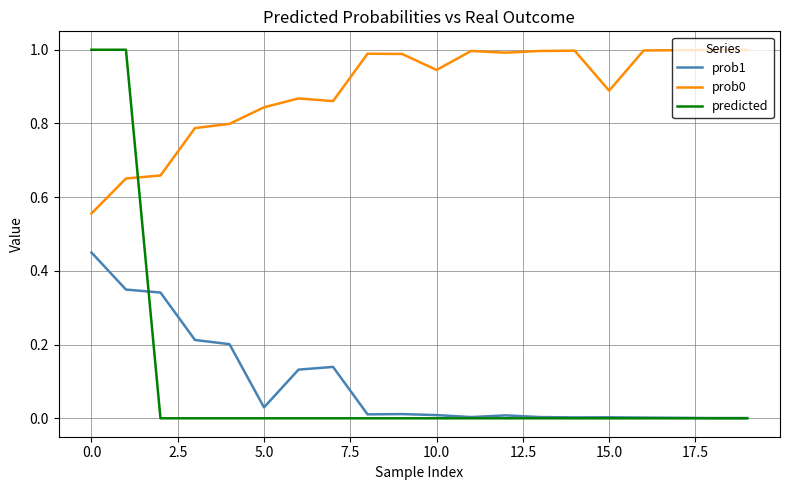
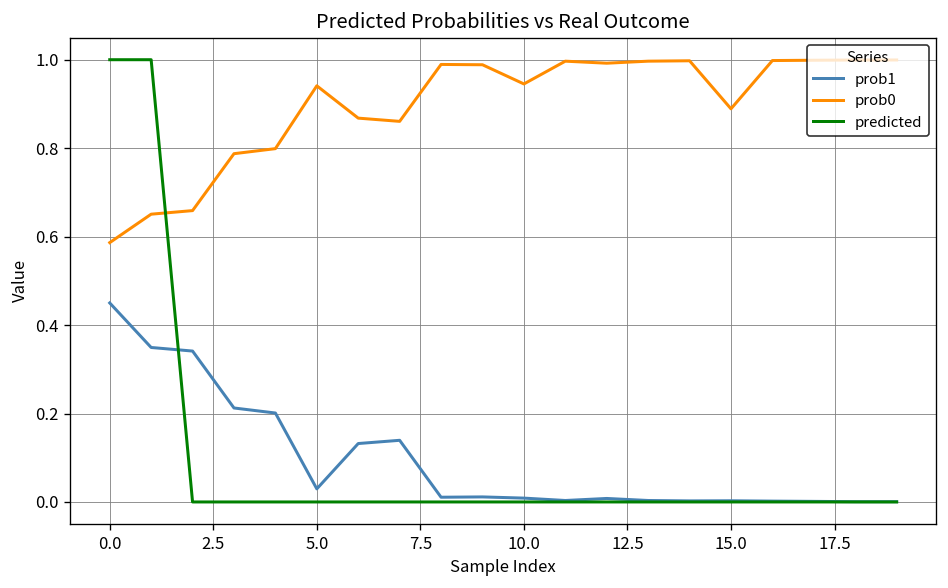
  {
    "prob1": {
      "0.0": 0.45,
      "5.0": 0.03,
      "10.0": 0.01
    },
    "prob0": {
-     "0.0": 0.56,
-     "5.0": 0.84,
+     "0.0": 0.59,
+     "5.0": 0.94,
      "10.0": 0.95,
      "15.0": 0.89
    },
    "predicted": {
      "0.0": 1.00,
      "5.0": 0.00,
      "10.0": 0.00
    }
  }
